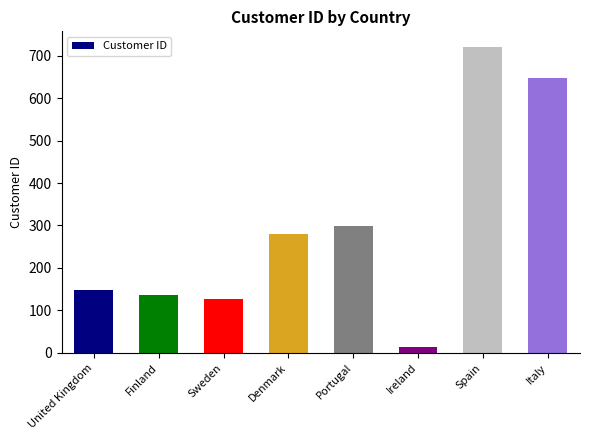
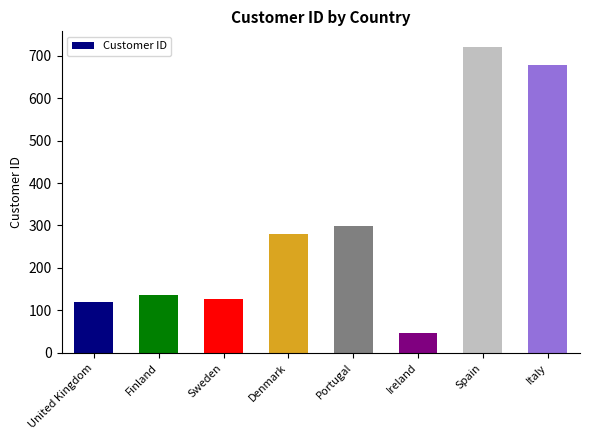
  {
-   "United Kingdom": 150,
+   "United Kingdom": 120,
    "Finland": 140,
    "Sweden": 130,
    "Denmark": 280,
    "Portugal": 300,
-   "Ireland": 10,
+   "Ireland": 50,
    "Spain": 720,
-   "Italy": 650
+   "Italy": 680
  }
